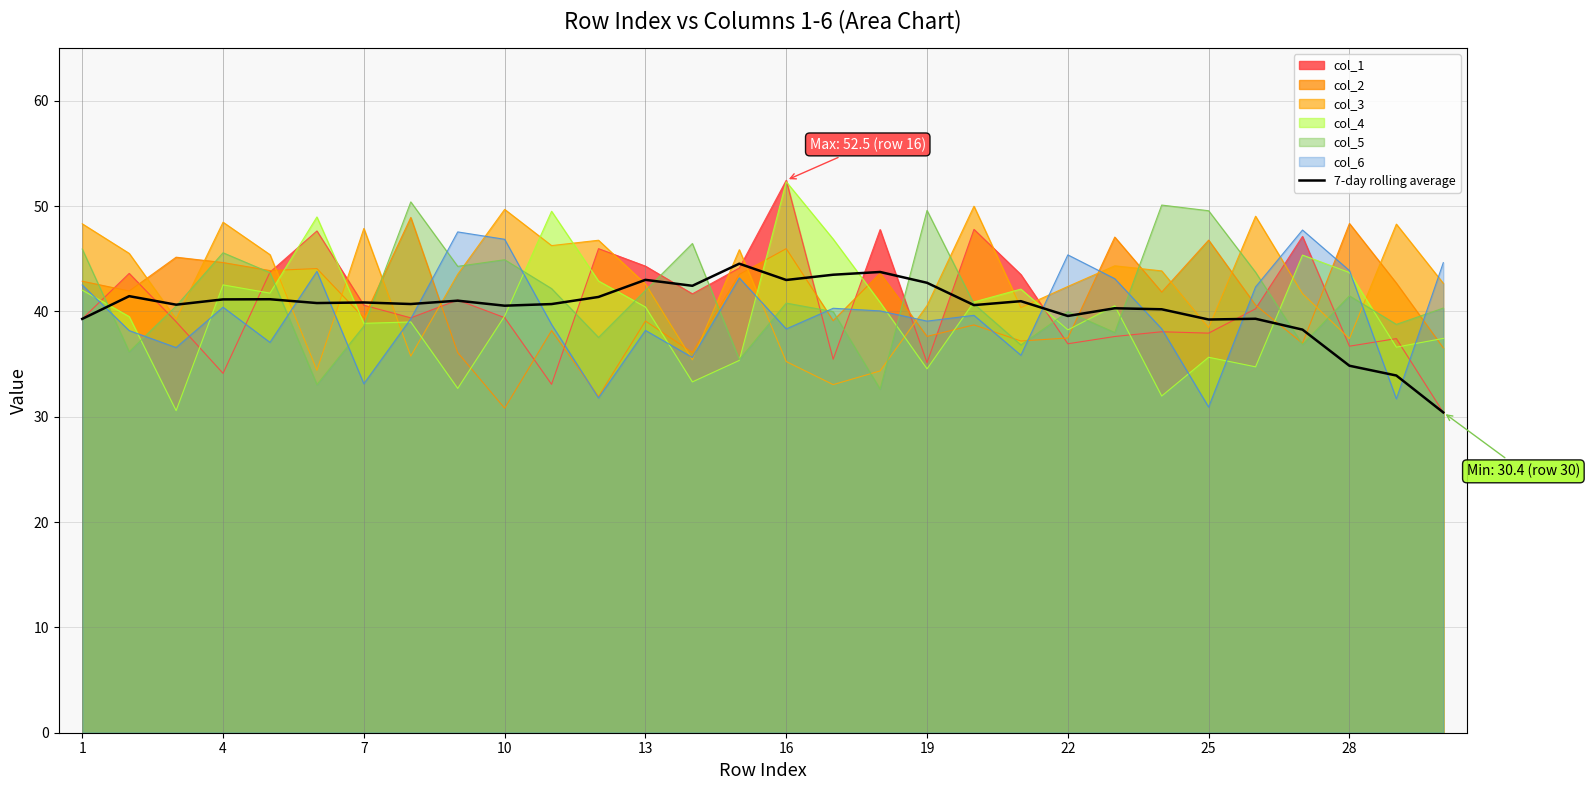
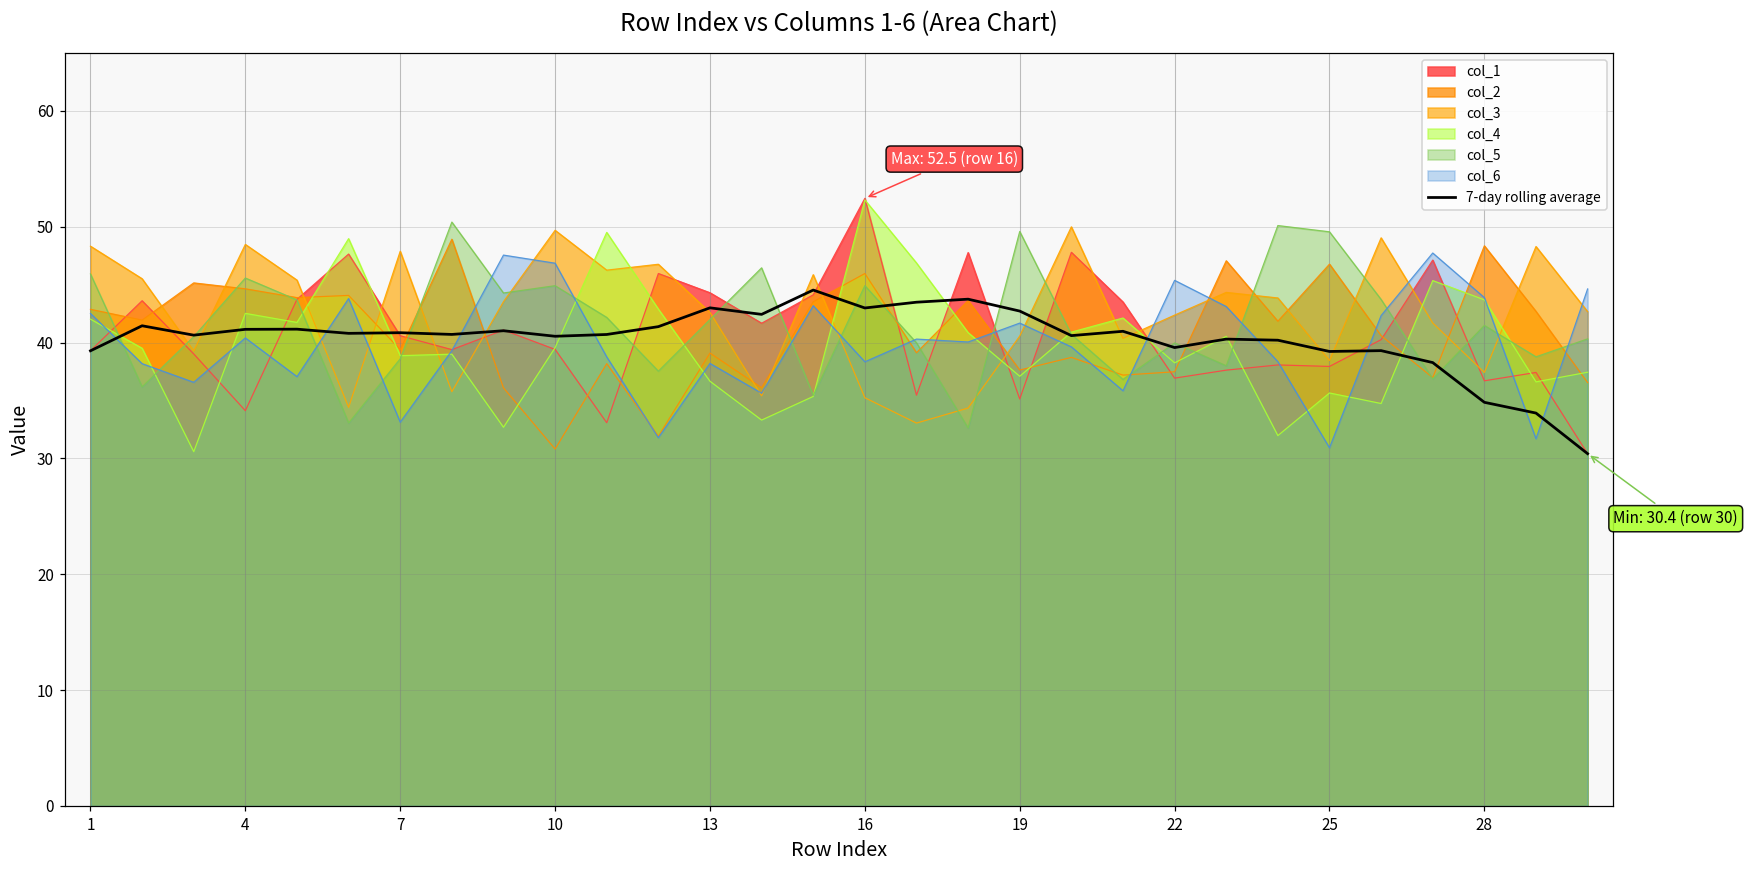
  {
    "col_1": {
      "4": 34.1,
      "7": 40.6,
      "13": 44.3,
      "19": 35.1,
      "22": 36.9,
      "25": 37.9,
      "28": 36.7
    },
    "col_4": {
      "1": 42.0,
      "4": 42.5,
      "7": 38.9,
-     "13": 40.4,
-     "19": 34.6,
+     "13": 36.7,
+     "19": 37.1,
      "22": 38.3,
      "25": 35.7
    },
    "col_5": {
      "1": 45.9,
      "4": 45.6,
      "7": 38.6,
      "10": 44.9,
      "13": 42.0,
-     "16": 40.8,
+     "16": 44.9,
      "19": 49.6,
      "22": 40.0,
      "25": 49.6,
      "28": 41.5
    },
    "col_6": {
      "1": 42.5,
      "4": 40.4,
      "7": 33.1,
      "10": 46.9,
      "13": 38.2,
      "16": 38.3,
-     "19": 39.1,
+     "19": 41.7,
      "22": 45.4,
      "25": 30.9
    },
    "7-day rolling average": {
      "4": 41.1,
      "7": 40.9,
      "10": 40.5,
      "13": 43.0,
      "16": 43.0,
      "19": 42.7,
      "22": 39.6,
      "25": 39.2,
      "28": 34.8
    }
  }
